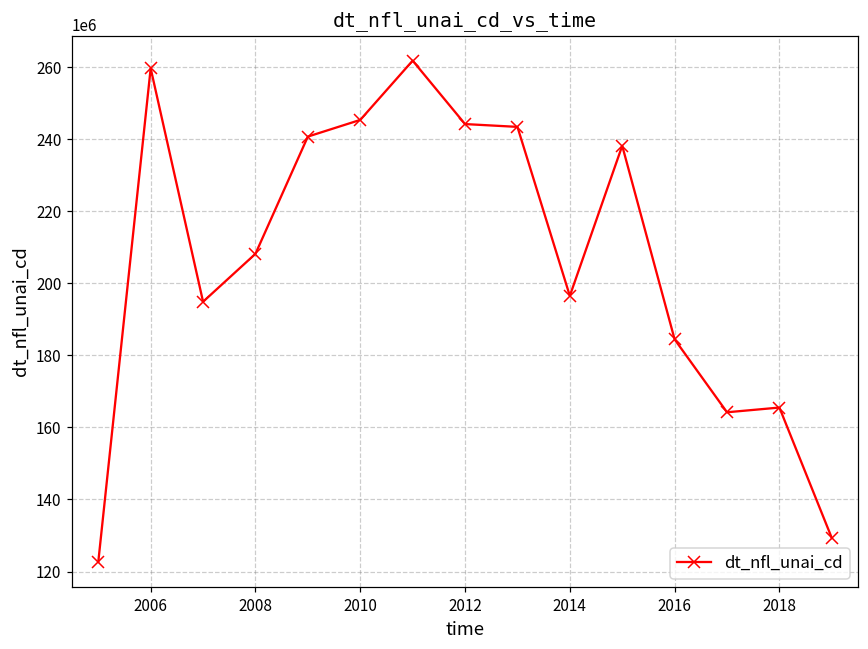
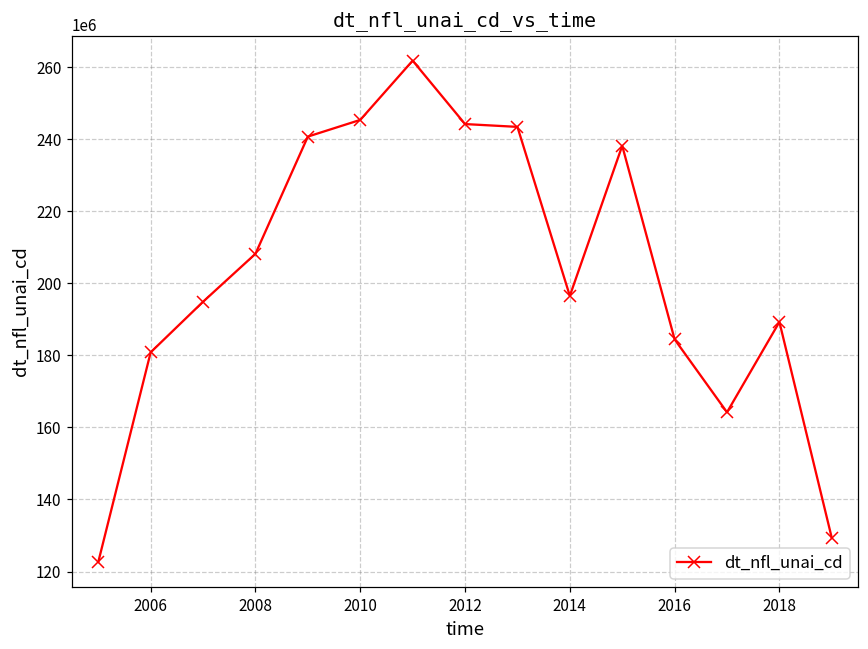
  {
-   "2006": 260000000,
+   "2006": 181000000,
    "2008": 208000000,
    "2010": 245000000,
    "2012": 244000000,
    "2014": 196000000,
    "2016": 184000000,
-   "2018": 166000000
+   "2018": 189000000
  }
